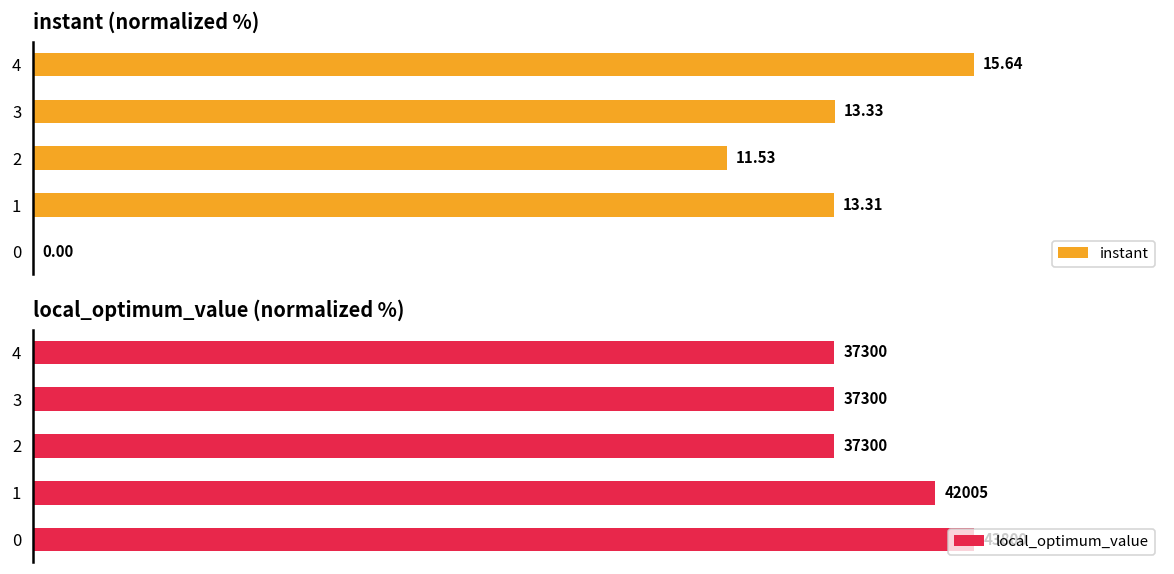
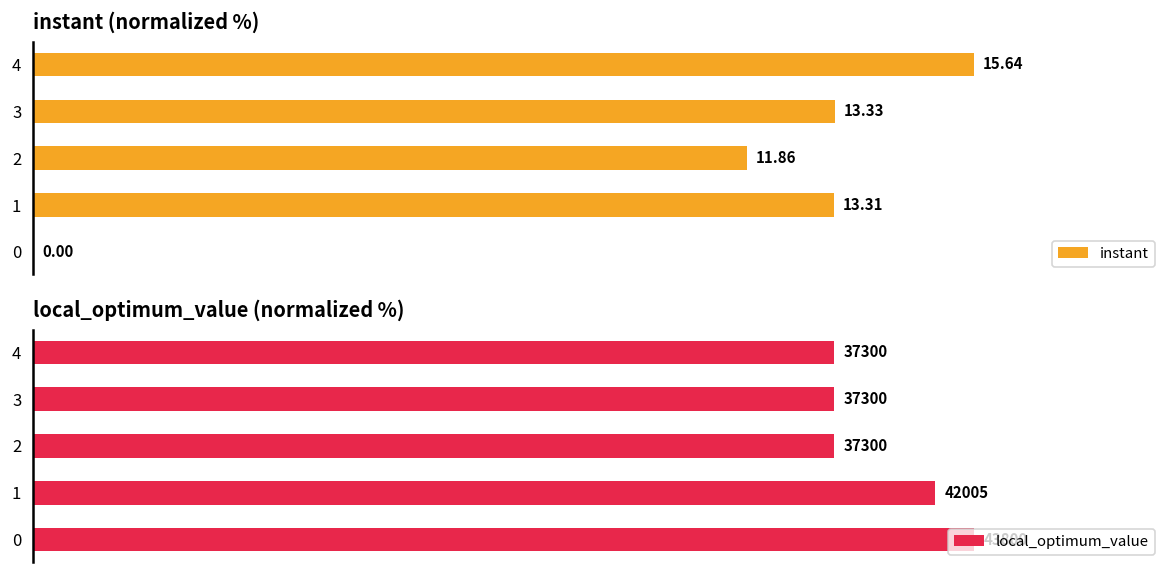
  {
    "instant (normalized %)": {
-     "2": 11.53,
+     "2": 11.86,
      "0": 0.00
    }
  }
